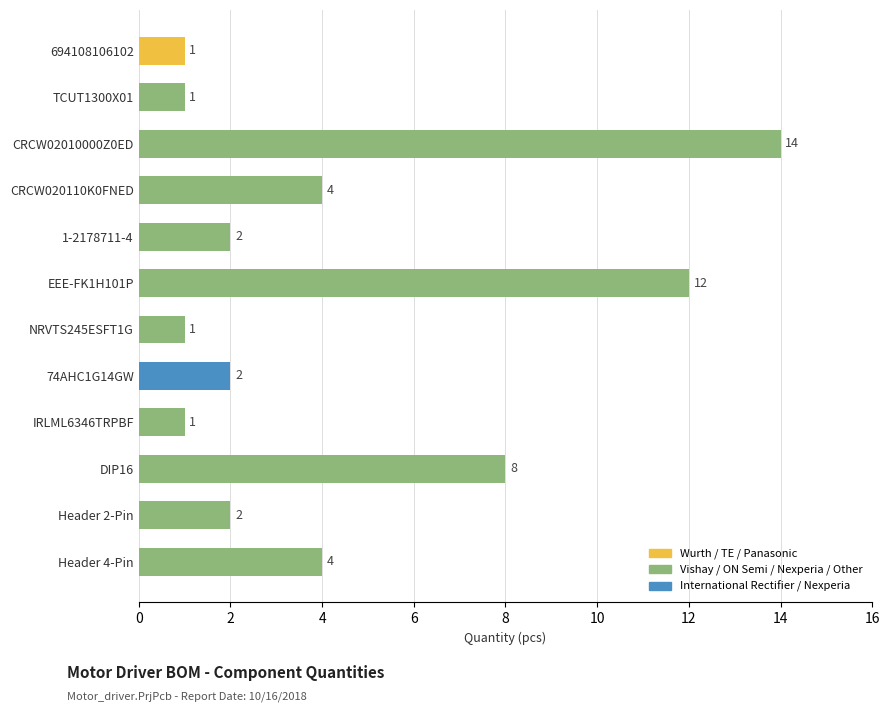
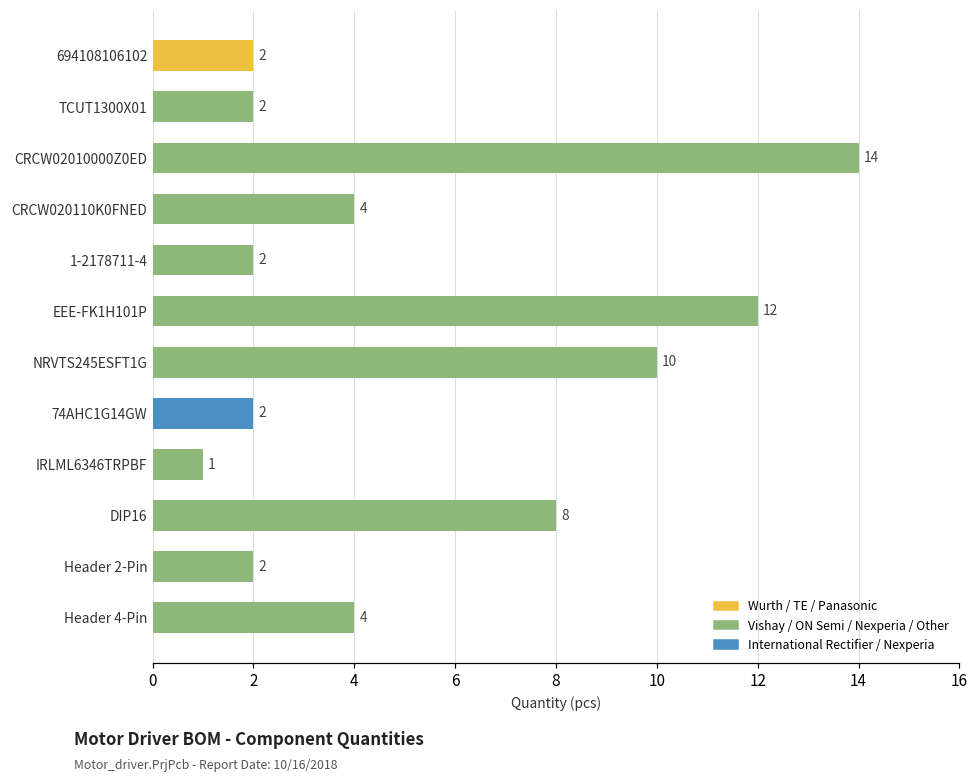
  {
-   "694108106102": 1,
-   "TCUT1300X01": 1,
+   "694108106102": 2,
+   "TCUT1300X01": 2,
    "CRCW02010000Z0ED": 14,
    "CRCW020110K0FNED": 4,
    "1-2178711-4": 2,
    "EEE-FK1H101P": 12,
-   "NRVTS245ESFT1G": 1,
+   "NRVTS245ESFT1G": 10,
    "74AHC1G14GW": 2,
    "IRLML6346TRPBF": 1,
    "DIP16": 8,
    "Header 2-Pin": 2,
    "Header 4-Pin": 4
  }
